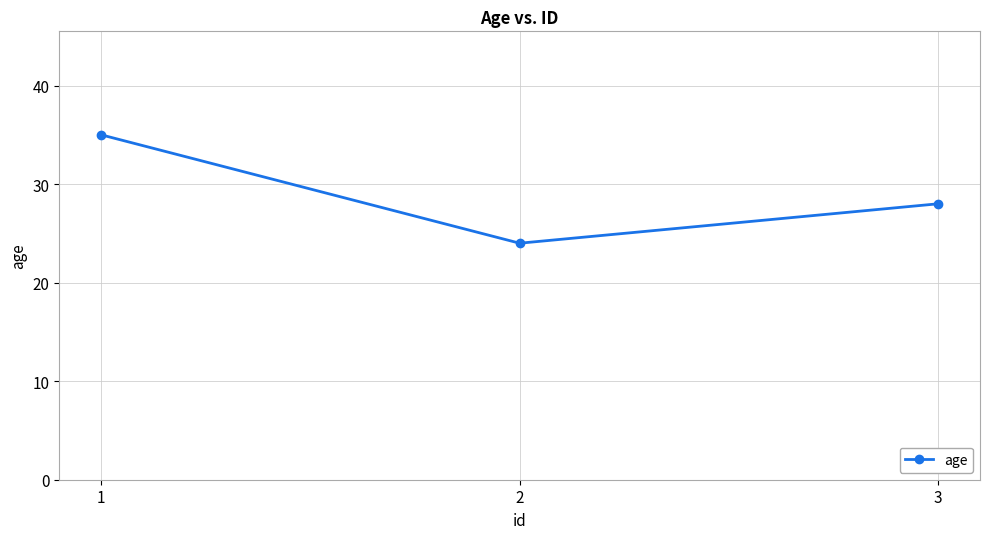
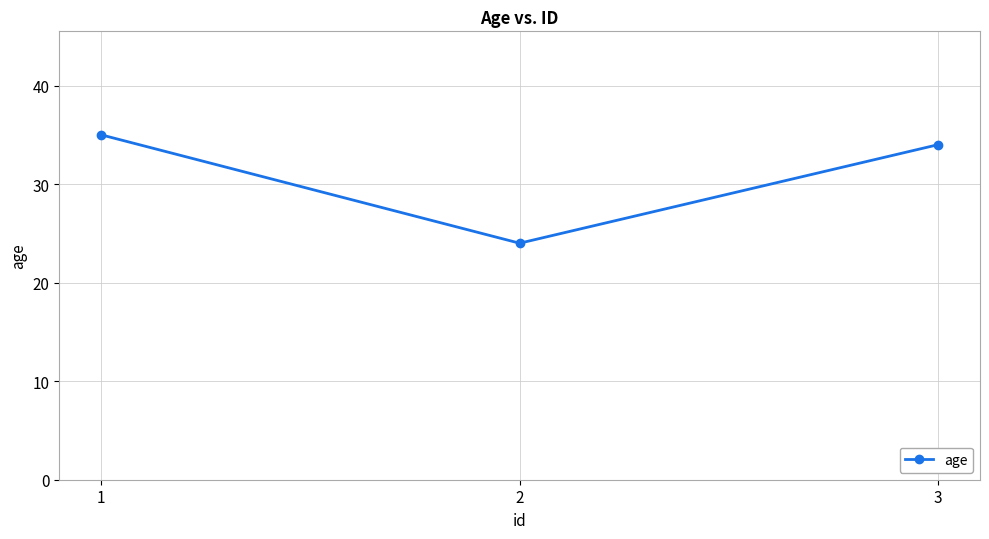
  {
    "1": 35,
    "2": 24,
-   "3": 28
+   "3": 34
  }
